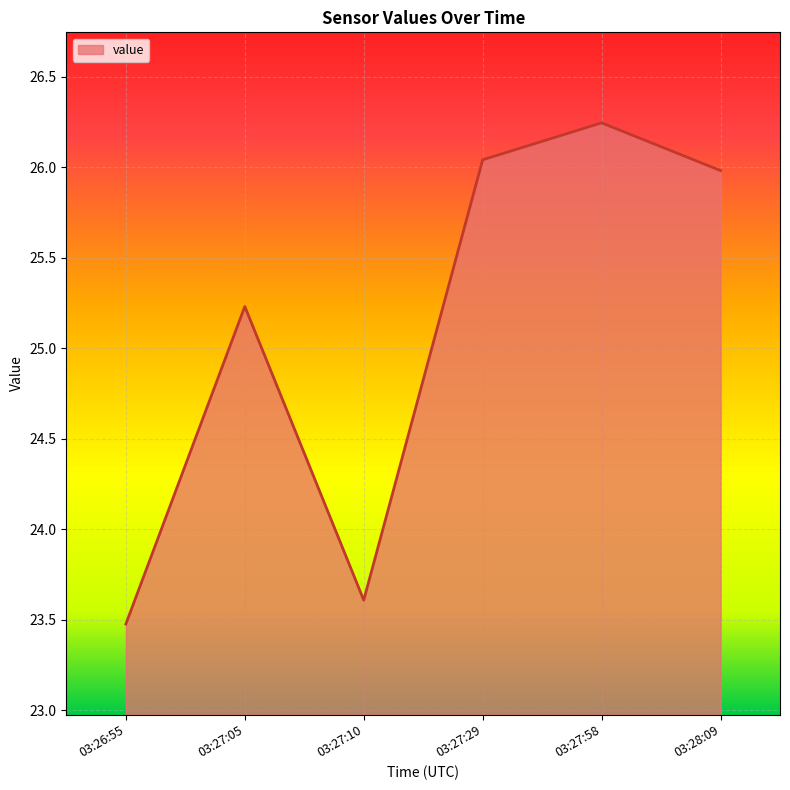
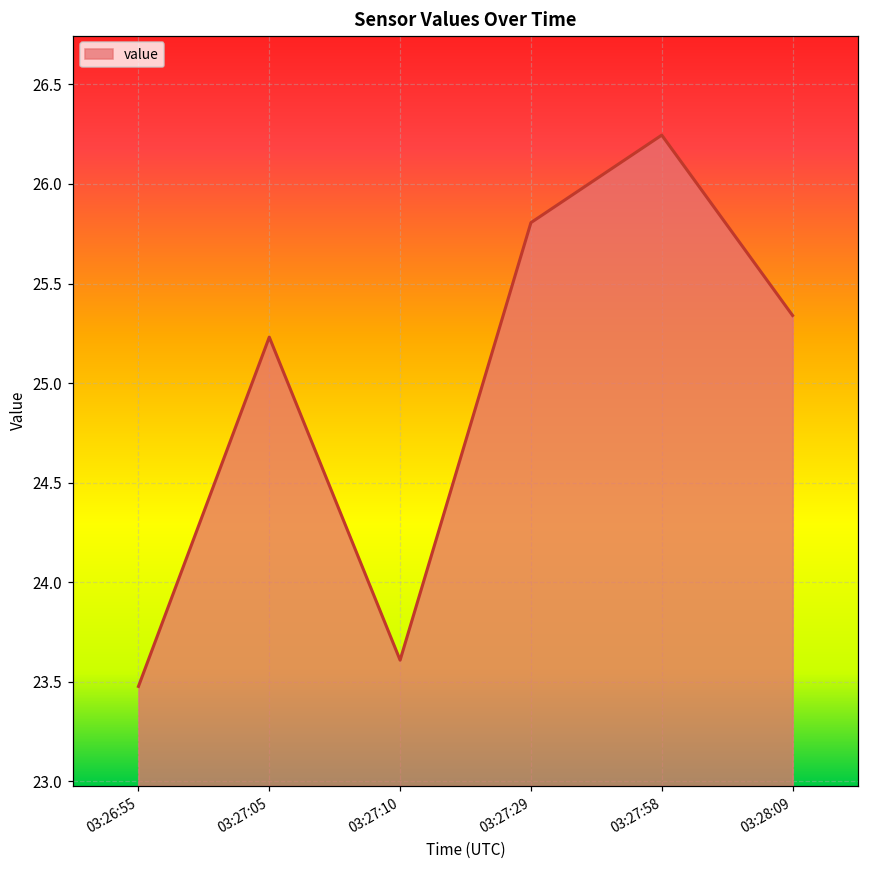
  {
    "03:26:55": 23.48,
    "03:27:05": 25.23,
    "03:27:10": 23.61,
-   "03:27:29": 26.04,
+   "03:27:29": 25.81,
    "03:27:58": 26.25,
-   "03:28:09": 25.98
+   "03:28:09": 25.34
  }
